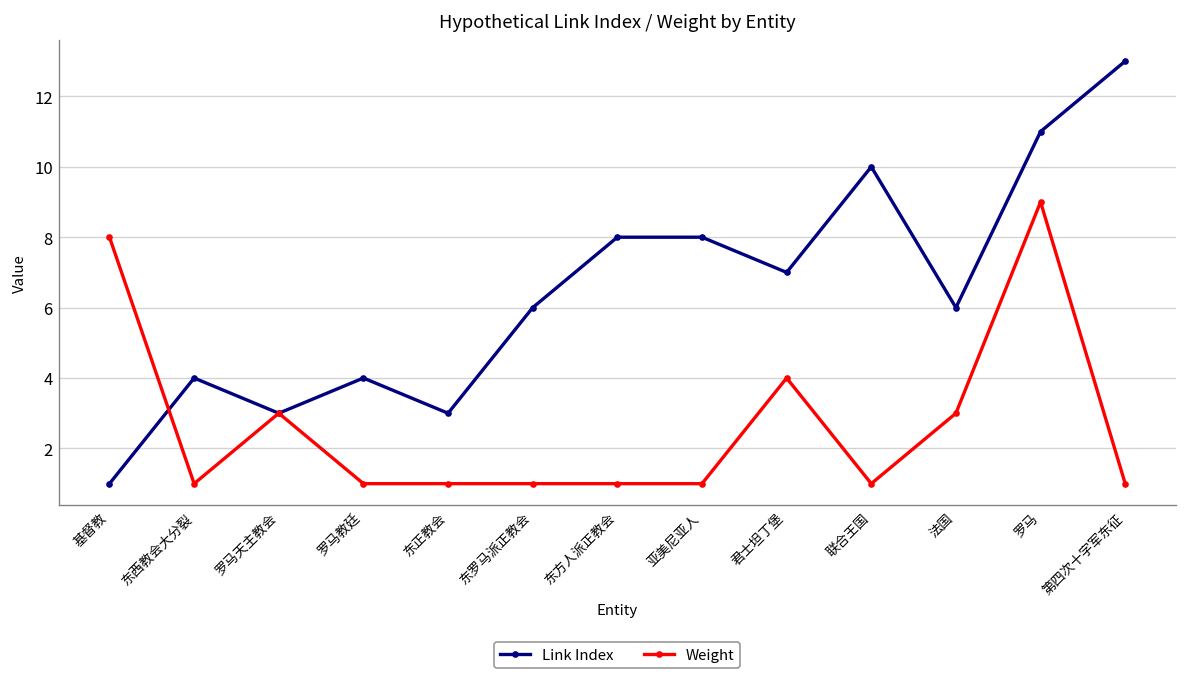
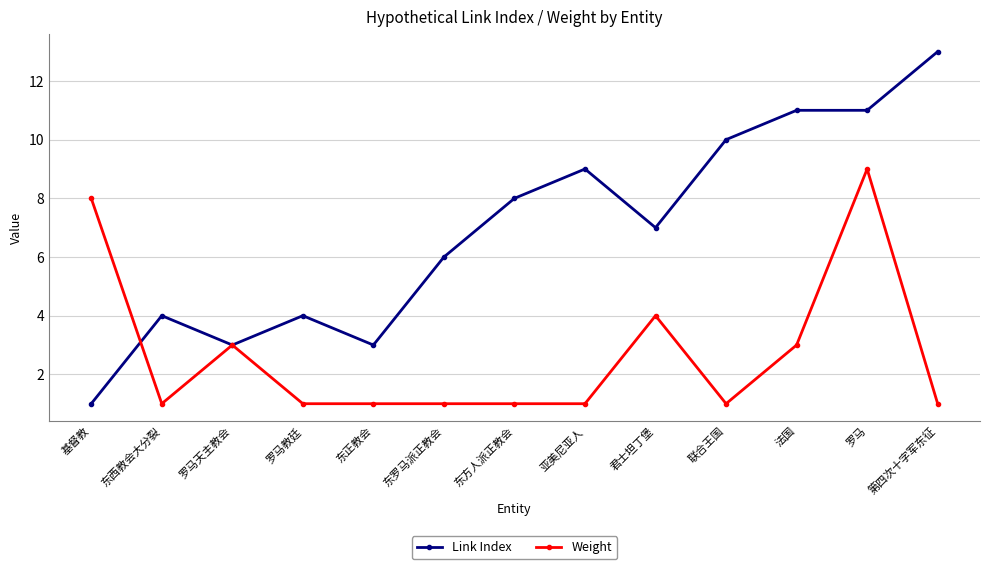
  {
    "Link Index": {
      "基督教": 1,
      "东西教会大分裂": 4,
      "罗马教廷": 4,
      "东正教会": 3,
      "东罗马派正教会": 6,
      "东方人派正教会": 8,
-     "亚美尼亚人": 8,
+     "亚美尼亚人": 9,
      "君士坦丁堡": 7,
      "联合王国": 10,
-     "法国": 6,
+     "法国": 11,
      "罗马": 11,
      "第四次十字军东征": 13
    },
    "Weight": {
      "基督教": 8,
      "东西教会大分裂": 1,
      "罗马教廷": 1,
      "东正教会": 1,
      "东罗马派正教会": 1,
      "东方人派正教会": 1,
      "亚美尼亚人": 1,
      "君士坦丁堡": 4,
      "联合王国": 1,
      "法国": 3,
      "罗马": 9,
      "第四次十字军东征": 1
    }
  }
